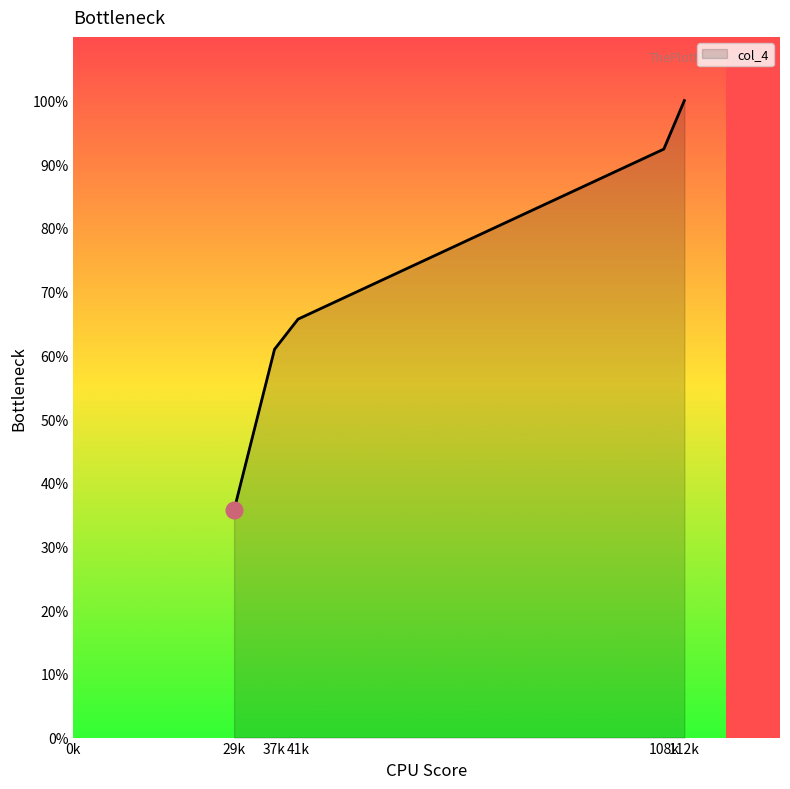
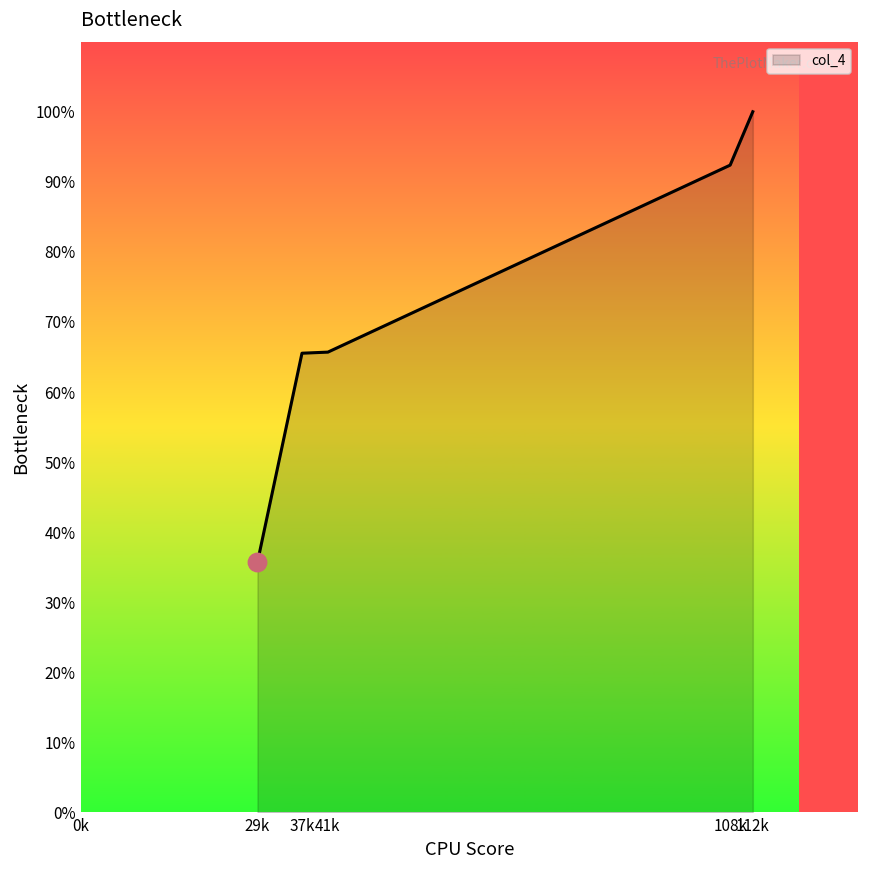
  {
    "col_4": {
-     "37k": "61%",
+     "37k": "66%",
      "41k": "66%"
    }
  }
